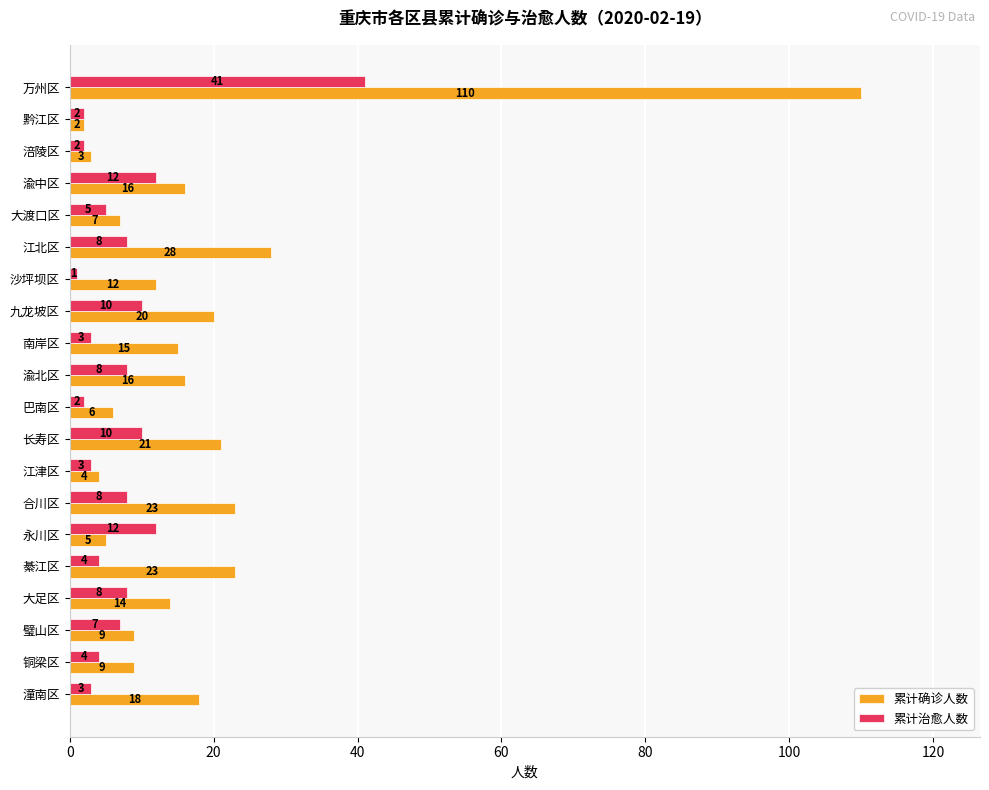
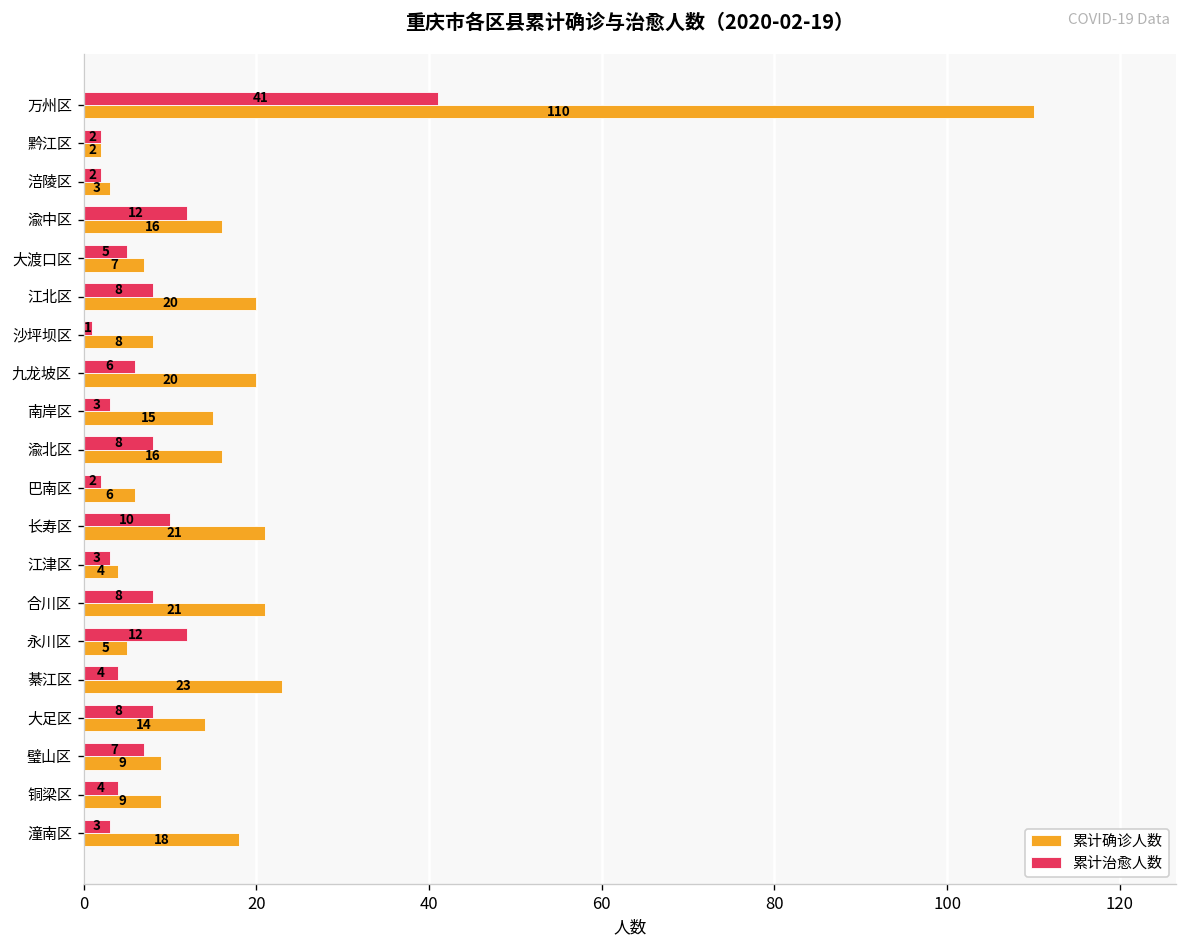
  {
    "累计确诊人数": {
      "万州区": 110,
      "黔江区": 2,
      "涪陵区": 3,
      "渝中区": 16,
      "大渡口区": 7,
-     "江北区": 28,
-     "沙坪坝区": 12,
+     "江北区": 20,
+     "沙坪坝区": 8,
      "九龙坡区": 20,
      "南岸区": 15,
      "渝北区": 16,
      "巴南区": 6,
      "长寿区": 21,
      "江津区": 4,
-     "合川区": 23,
+     "合川区": 21,
      "永川区": 5,
      "綦江区": 23,
      "大足区": 14,
      "璧山区": 9,
      "铜梁区": 9,
      "潼南区": 18
    },
    "累计治愈人数": {
      "万州区": 41,
      "黔江区": 2,
      "涪陵区": 2,
      "渝中区": 12,
      "大渡口区": 5,
      "江北区": 8,
      "沙坪坝区": 1,
-     "九龙坡区": 10,
+     "九龙坡区": 6,
      "南岸区": 3,
      "渝北区": 8,
      "巴南区": 2,
      "长寿区": 10,
      "江津区": 3,
      "合川区": 8,
      "永川区": 12,
      "綦江区": 4,
      "大足区": 8,
      "璧山区": 7,
      "铜梁区": 4,
      "潼南区": 3
    }
  }
